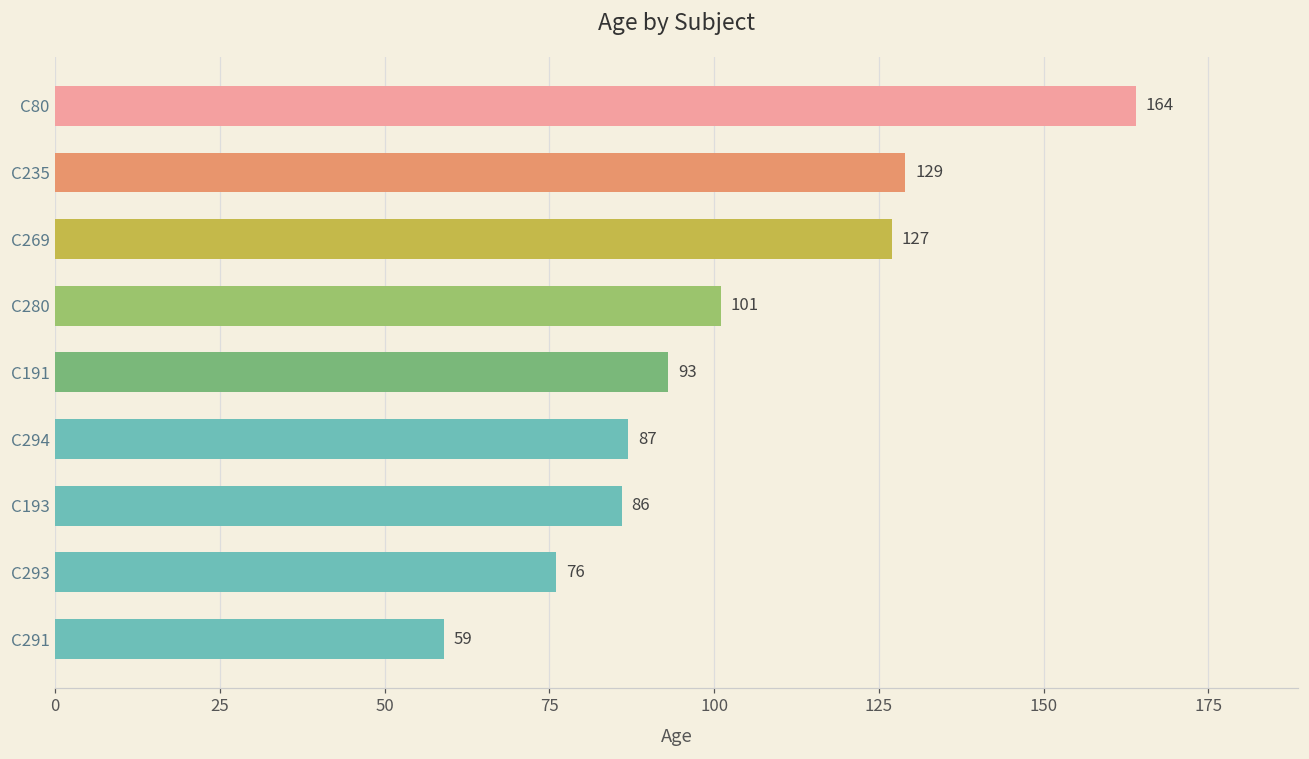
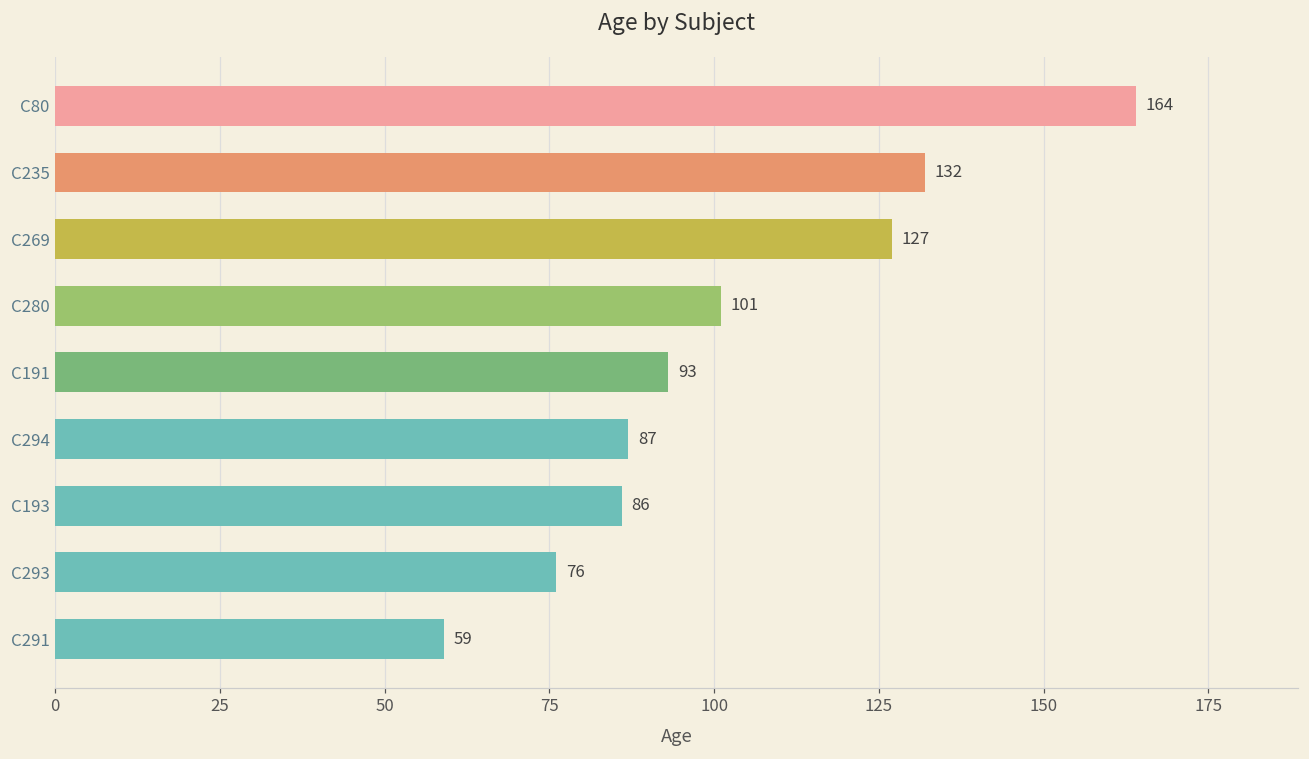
  {
    "C80": 164,
-   "C235": 129,
+   "C235": 132,
    "C269": 127,
    "C280": 101,
    "C191": 93,
    "C294": 87,
    "C193": 86,
    "C293": 76,
    "C291": 59
  }
